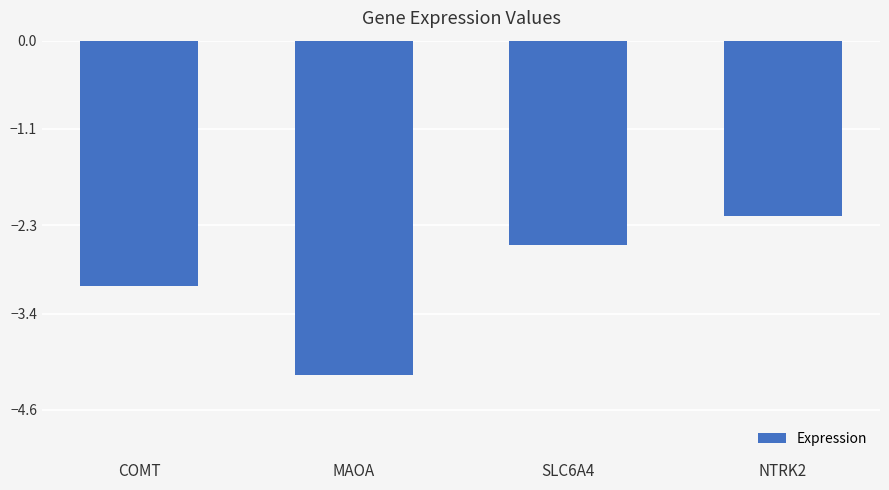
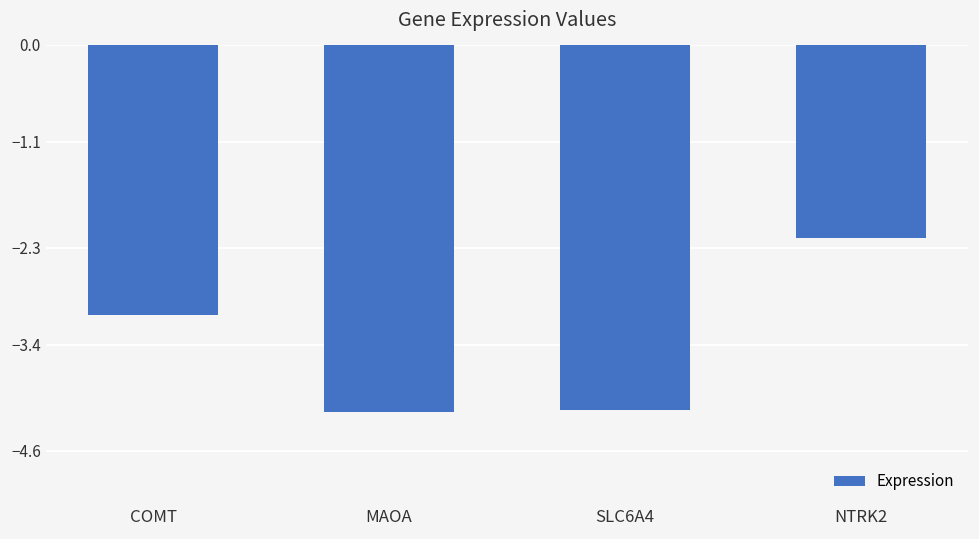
  {
    "COMT": -3.1,
    "MAOA": -4.2,
-   "SLC6A4": -2.5,
+   "SLC6A4": -4.1,
    "NTRK2": -2.2
  }
